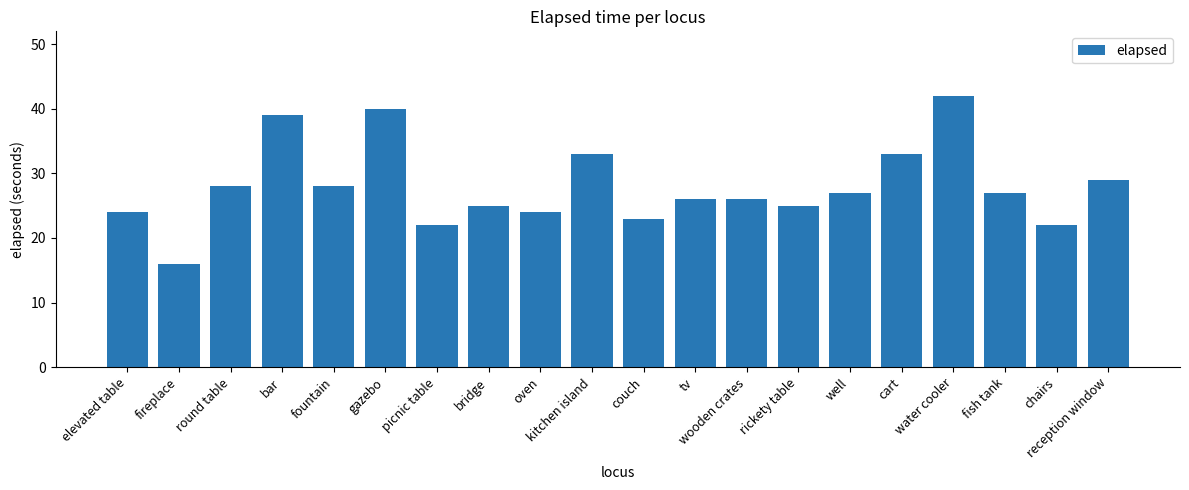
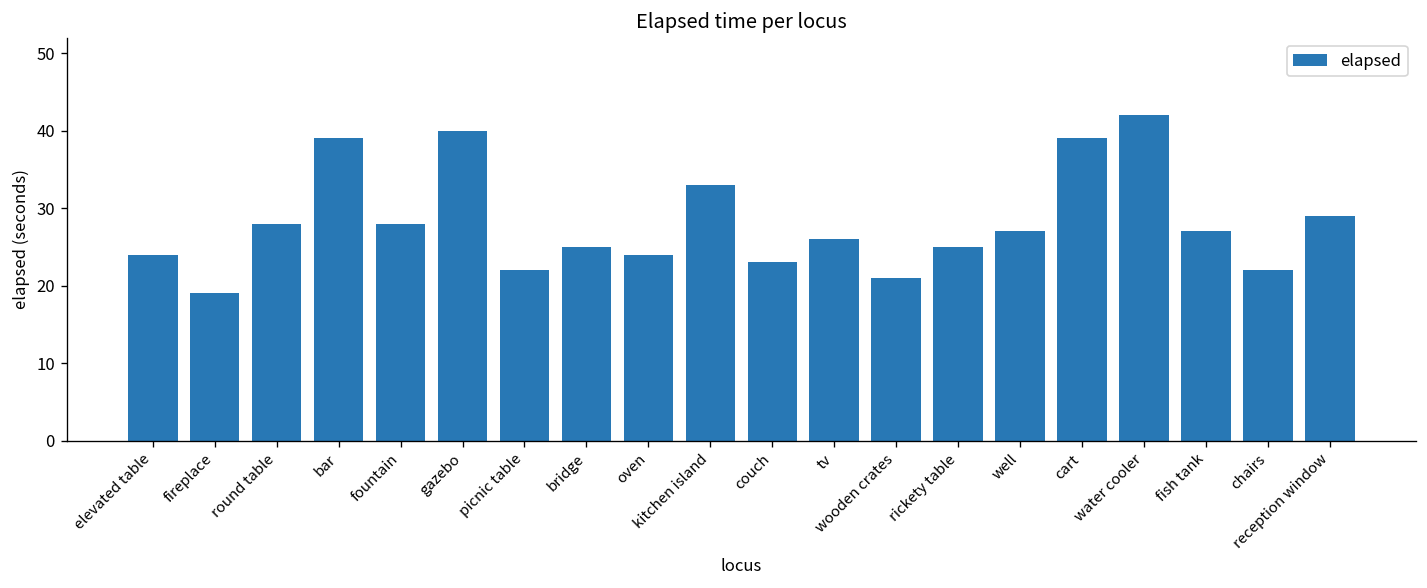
  {
    "elevated table": 24,
-   "fireplace": 16,
+   "fireplace": 19,
    "round table": 28,
    "bar": 39,
    "fountain": 28,
    "gazebo": 40,
    "picnic table": 22,
    "bridge": 25,
    "oven": 24,
    "kitchen island": 33,
    "couch": 23,
    "tv": 26,
-   "wooden crates": 26,
+   "wooden crates": 21,
    "rickety table": 25,
    "well": 27,
-   "cart": 33,
+   "cart": 39,
    "water cooler": 42,
    "fish tank": 27,
    "chairs": 22,
    "reception window": 29
  }
